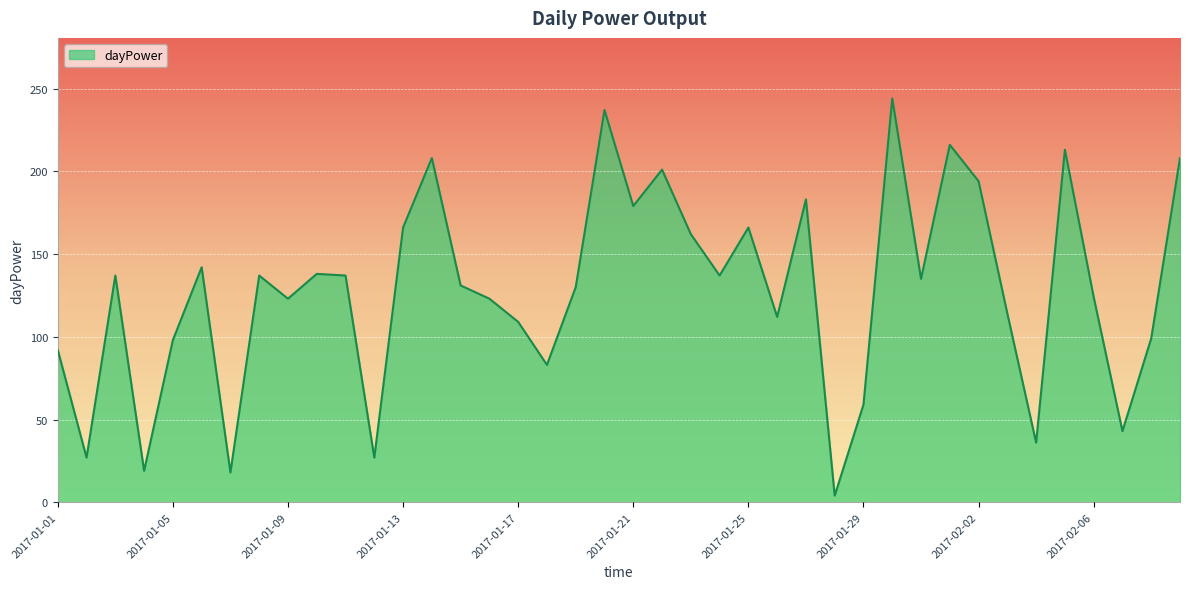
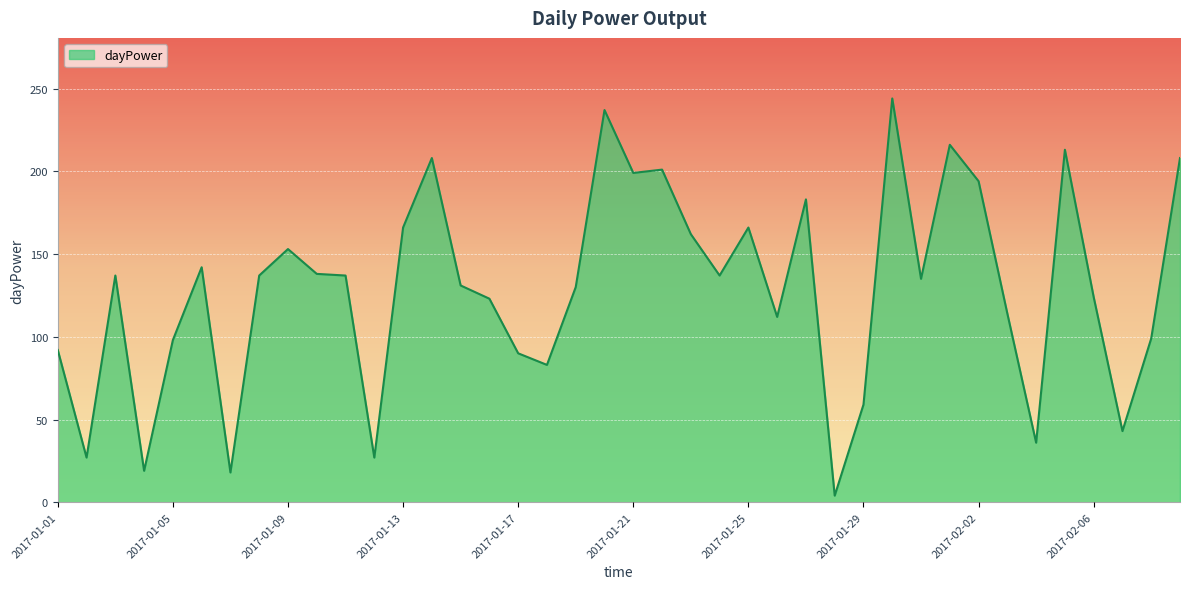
  {
    "2017-01-01": 92,
    "2017-01-05": 98,
-   "2017-01-09": 123,
+   "2017-01-09": 153,
    "2017-01-13": 166,
-   "2017-01-17": 109,
-   "2017-01-21": 179,
+   "2017-01-17": 90,
+   "2017-01-21": 199,
    "2017-01-25": 166,
    "2017-01-29": 59,
    "2017-02-02": 194,
    "2017-02-06": 124
  }
